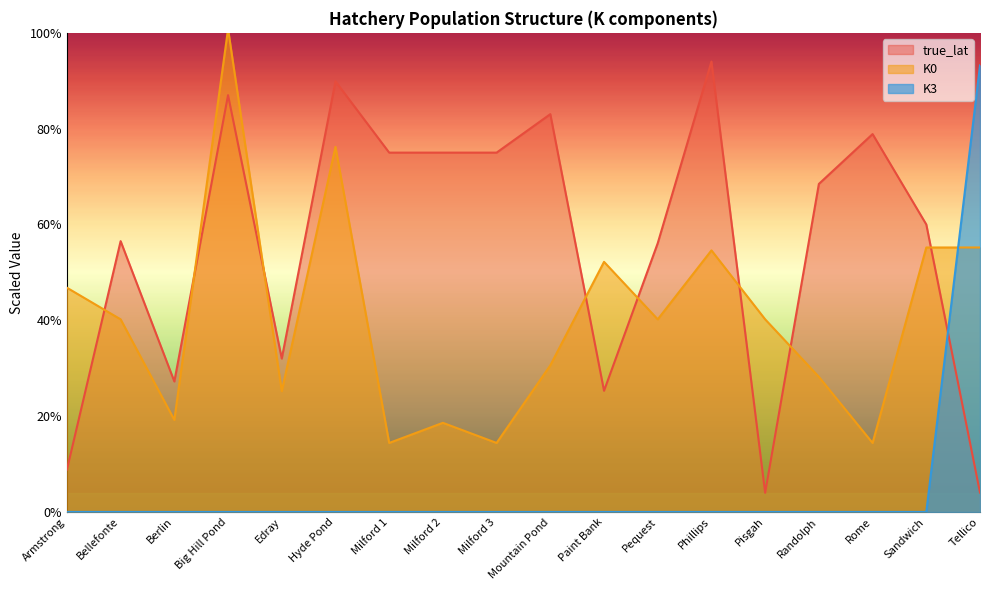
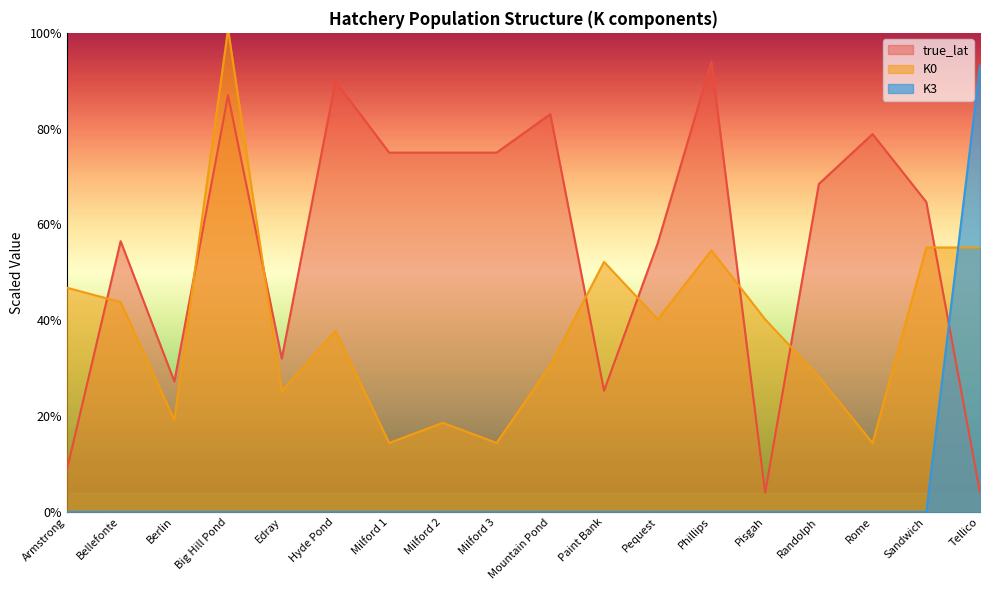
  {
    "true_lat": {
      "Armstrong": "9%",
      "Bellefonte": "57%",
      "Berlin": "27%",
      "Big Hill Pond": "87%",
      "Edray": "32%",
      "Hyde Pond": "90%",
      "Milford 1": "75%",
      "Milford 2": "75%",
      "Milford 3": "75%",
      "Mountain Pond": "83%",
      "Paint Bank": "25%",
      "Pequest": "56%",
      "Phillips": "94%",
      "Randolph": "68%",
      "Rome": "79%",
-     "Sandwich": "60%",
+     "Sandwich": "65%",
      "Tellico": "4%"
    },
    "K0": {
      "Armstrong": "47%",
-     "Bellefonte": "40%",
+     "Bellefonte": "44%",
      "Berlin": "19%",
      "Edray": "25%",
-     "Hyde Pond": "76%",
+     "Hyde Pond": "38%",
      "Milford 1": "14%",
      "Milford 2": "19%",
      "Milford 3": "14%",
      "Mountain Pond": "31%",
      "Paint Bank": "52%",
      "Pequest": "40%",
      "Phillips": "55%",
      "Pisgah": "40%",
      "Randolph": "28%",
      "Rome": "14%",
      "Sandwich": "55%",
      "Tellico": "55%"
    },
    "K3": {
      "Tellico": "93%"
    }
  }
